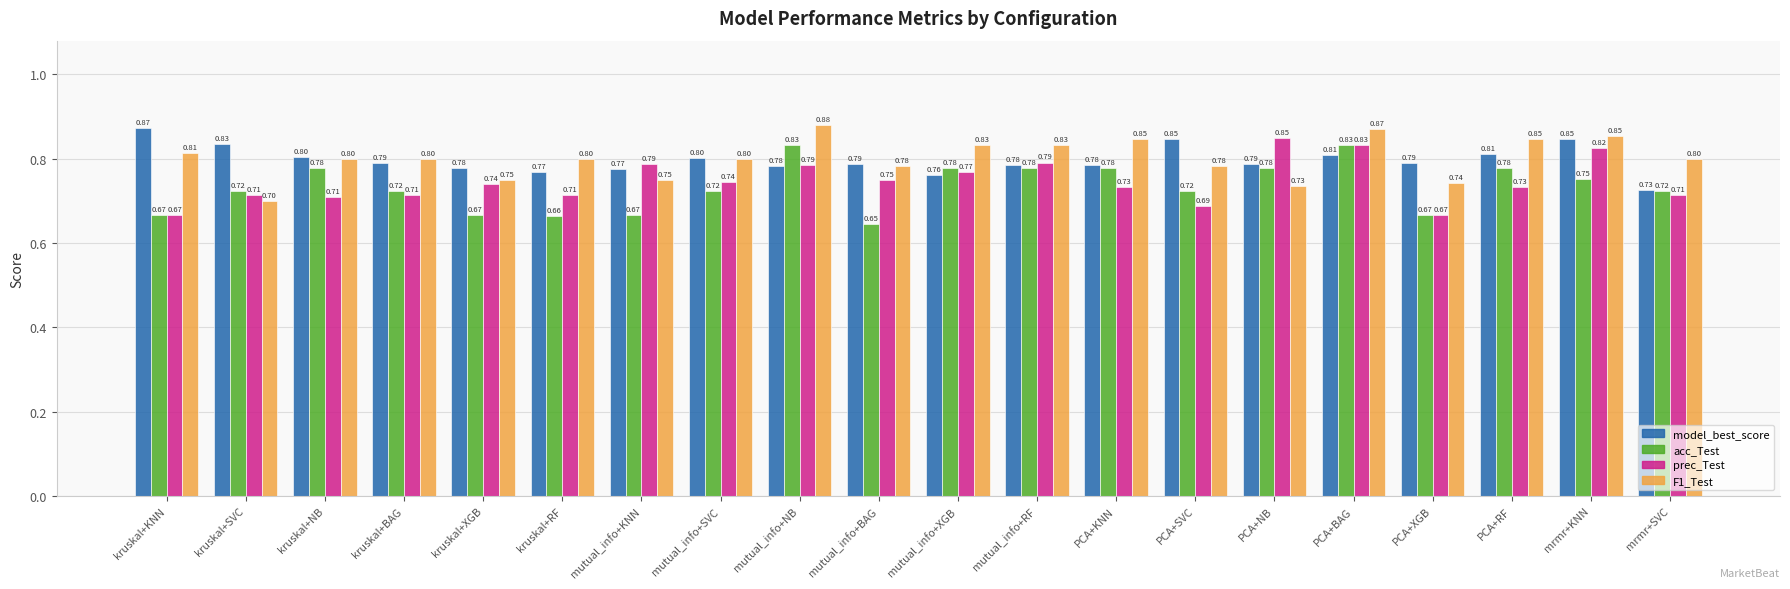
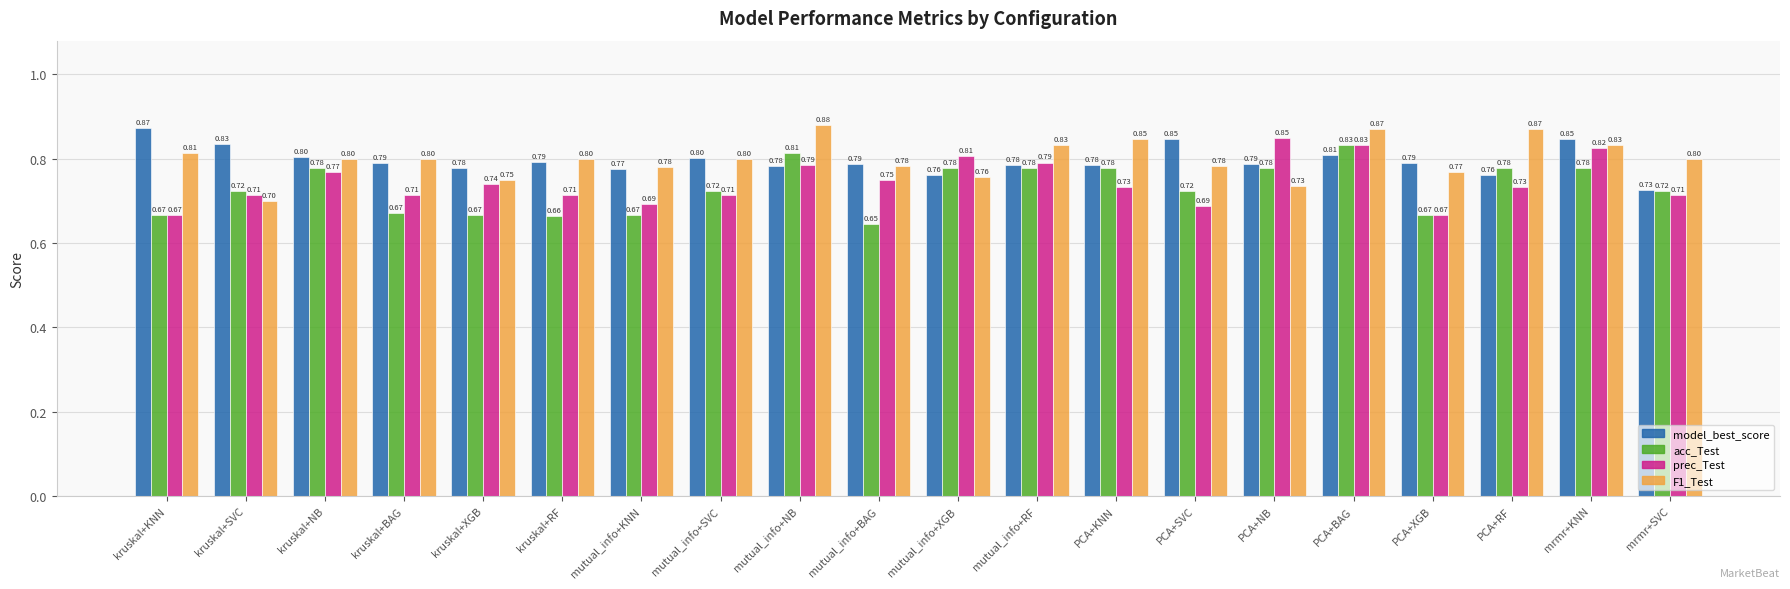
  {
    "model_best_score": {
      "kruskal+KNN": 0.87,
      "kruskal+SVC": 0.83,
      "kruskal+NB": 0.80,
      "kruskal+BAG": 0.79,
      "kruskal+XGB": 0.78,
-     "kruskal+RF": 0.77,
+     "kruskal+RF": 0.79,
      "mutual_info+KNN": 0.77,
      "mutual_info+SVC": 0.80,
      "mutual_info+NB": 0.78,
      "mutual_info+BAG": 0.79,
      "mutual_info+XGB": 0.76,
      "mutual_info+RF": 0.78,
      "PCA+KNN": 0.78,
      "PCA+SVC": 0.85,
      "PCA+NB": 0.79,
      "PCA+BAG": 0.81,
      "PCA+XGB": 0.79,
-     "PCA+RF": 0.81,
+     "PCA+RF": 0.76,
      "mrmr+KNN": 0.85,
      "mrmr+SVC": 0.73
    },
    "acc_Test": {
      "kruskal+KNN": 0.67,
      "kruskal+SVC": 0.72,
      "kruskal+NB": 0.78,
-     "kruskal+BAG": 0.72,
+     "kruskal+BAG": 0.67,
      "kruskal+XGB": 0.67,
      "kruskal+RF": 0.66,
      "mutual_info+KNN": 0.67,
      "mutual_info+SVC": 0.72,
-     "mutual_info+NB": 0.83,
+     "mutual_info+NB": 0.81,
      "mutual_info+BAG": 0.65,
      "mutual_info+XGB": 0.78,
      "mutual_info+RF": 0.78,
      "PCA+KNN": 0.78,
      "PCA+SVC": 0.72,
      "PCA+NB": 0.78,
      "PCA+BAG": 0.83,
      "PCA+XGB": 0.67,
      "PCA+RF": 0.78,
-     "mrmr+KNN": 0.75,
+     "mrmr+KNN": 0.78,
      "mrmr+SVC": 0.72
    },
    "prec_Test": {
      "kruskal+KNN": 0.67,
      "kruskal+SVC": 0.71,
-     "kruskal+NB": 0.71,
+     "kruskal+NB": 0.77,
      "kruskal+BAG": 0.71,
      "kruskal+XGB": 0.74,
      "kruskal+RF": 0.71,
-     "mutual_info+KNN": 0.79,
-     "mutual_info+SVC": 0.74,
+     "mutual_info+KNN": 0.69,
+     "mutual_info+SVC": 0.71,
      "mutual_info+NB": 0.79,
      "mutual_info+BAG": 0.75,
-     "mutual_info+XGB": 0.77,
+     "mutual_info+XGB": 0.81,
      "mutual_info+RF": 0.79,
      "PCA+KNN": 0.73,
      "PCA+SVC": 0.69,
      "PCA+NB": 0.85,
      "PCA+BAG": 0.83,
      "PCA+XGB": 0.67,
      "PCA+RF": 0.73,
      "mrmr+KNN": 0.82,
      "mrmr+SVC": 0.71
    },
    "F1_Test": {
      "kruskal+KNN": 0.81,
      "kruskal+SVC": 0.70,
      "kruskal+NB": 0.80,
      "kruskal+BAG": 0.80,
      "kruskal+XGB": 0.75,
      "kruskal+RF": 0.80,
-     "mutual_info+KNN": 0.75,
+     "mutual_info+KNN": 0.78,
      "mutual_info+SVC": 0.80,
      "mutual_info+NB": 0.88,
      "mutual_info+BAG": 0.78,
-     "mutual_info+XGB": 0.83,
+     "mutual_info+XGB": 0.76,
      "mutual_info+RF": 0.83,
      "PCA+KNN": 0.85,
      "PCA+SVC": 0.78,
      "PCA+NB": 0.73,
      "PCA+BAG": 0.87,
-     "PCA+XGB": 0.74,
-     "PCA+RF": 0.85,
-     "mrmr+KNN": 0.85,
+     "PCA+XGB": 0.77,
+     "PCA+RF": 0.87,
+     "mrmr+KNN": 0.83,
      "mrmr+SVC": 0.80
    }
  }
